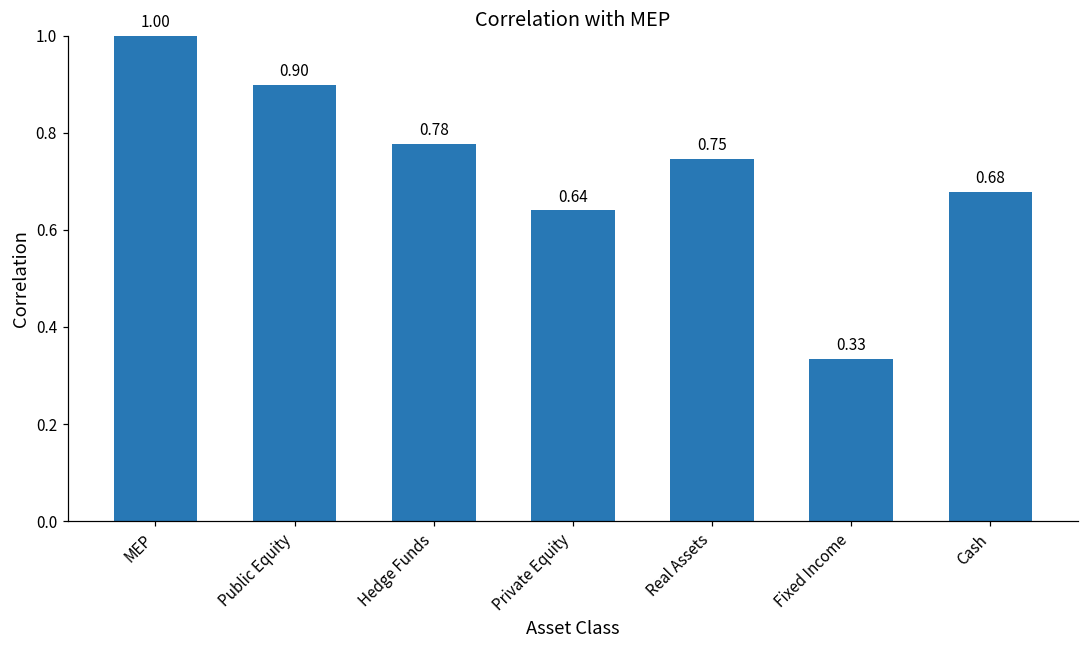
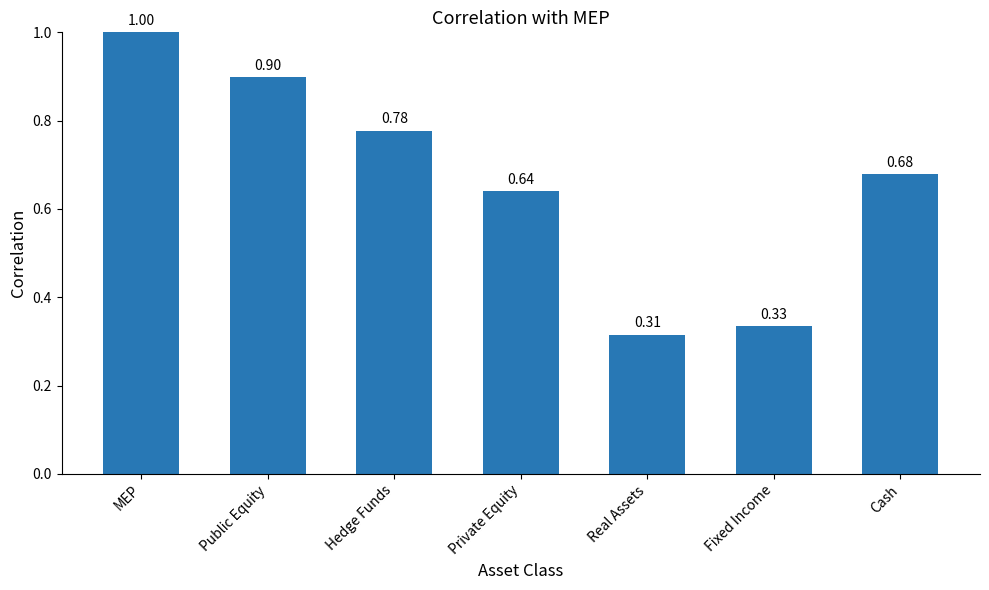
  {
    "MEP": 1.00,
    "Public Equity": 0.90,
    "Hedge Funds": 0.78,
    "Private Equity": 0.64,
-   "Real Assets": 0.75,
+   "Real Assets": 0.31,
    "Fixed Income": 0.33,
    "Cash": 0.68
  }
